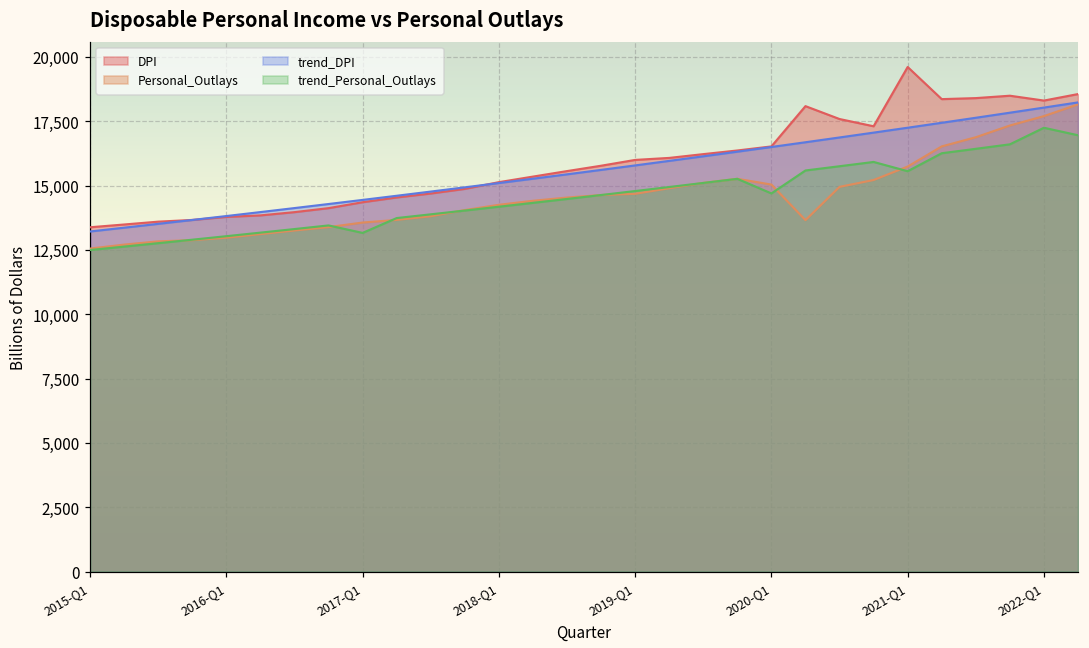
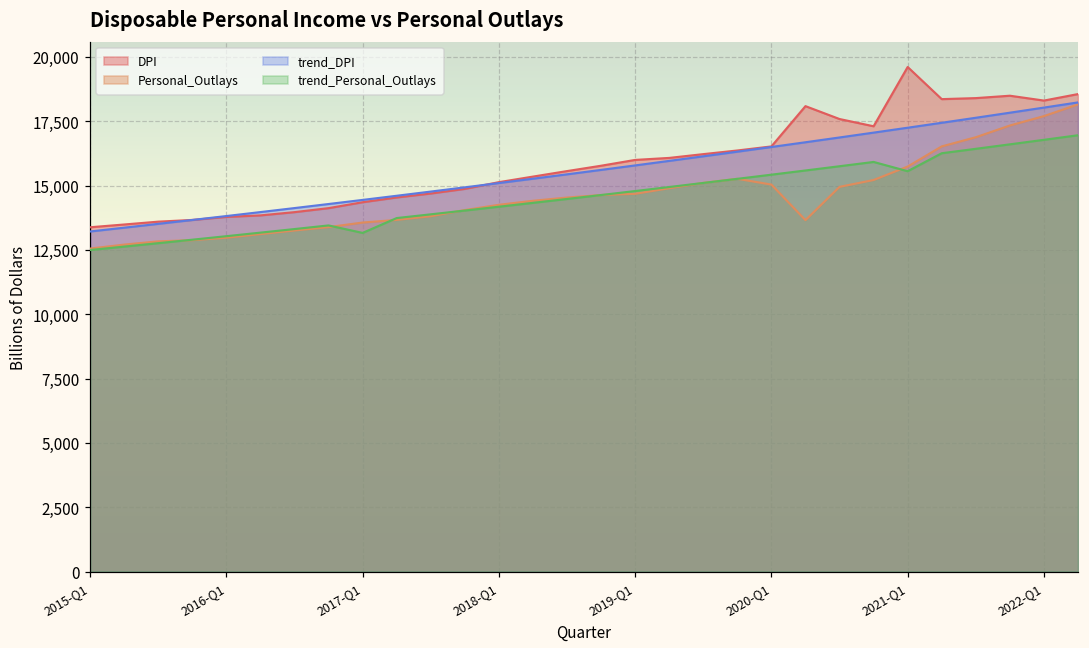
  {
    "trend_DPI": {
      "2015-Q1": "13,200",
      "2019-Q1": "15,800",
      "2021-Q1": "17,200",
      "2022-Q1": "18,000"
    },
    "trend_Personal_Outlays": {
      "2017-Q1": "13,200",
-     "2020-Q1": "14,700",
+     "2020-Q1": "15,400",
      "2021-Q1": "15,600",
-     "2022-Q1": "17,200"
+     "2022-Q1": "16,800"
    }
  }
